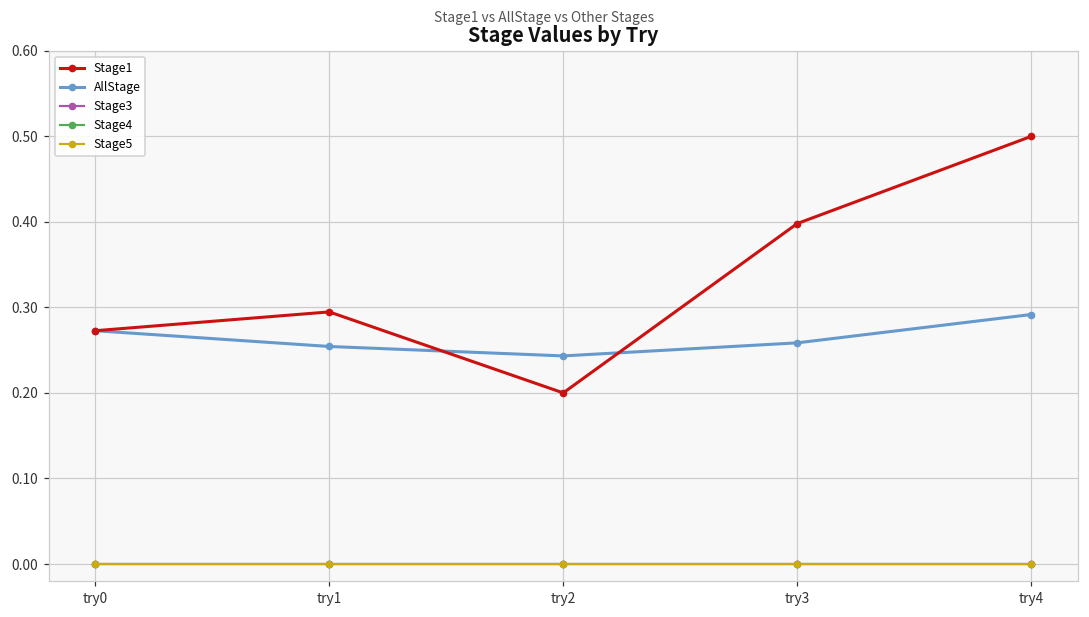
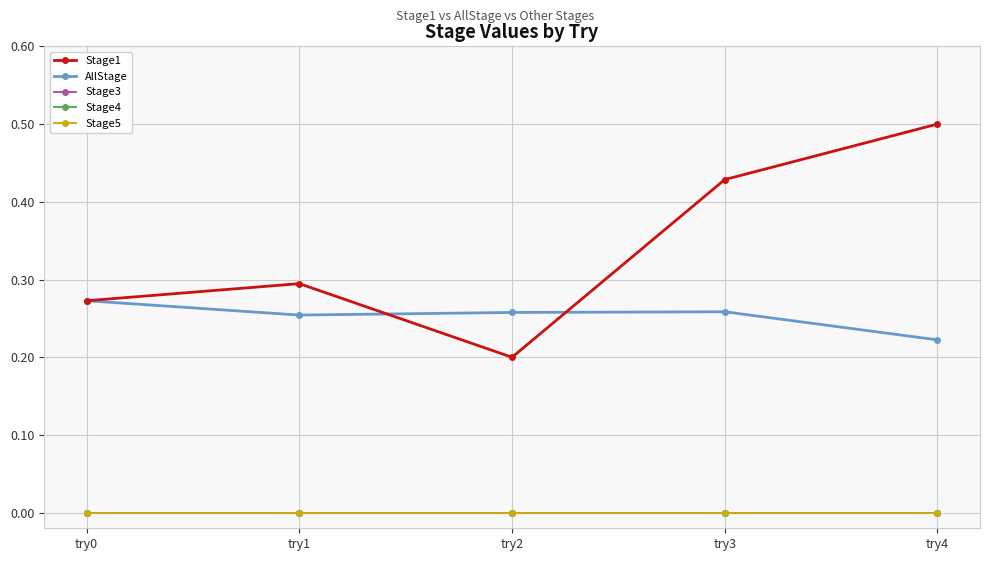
  {
    "Stage1": {
      "try1": 0.29,
      "try2": 0.20,
-     "try3": 0.40,
+     "try3": 0.43,
      "try4": 0.50
    },
    "AllStage": {
      "try1": 0.25,
-     "try2": 0.24,
+     "try2": 0.26,
      "try3": 0.26,
-     "try4": 0.29
+     "try4": 0.22
    },
    "Stage5": {
      "try0": 0.00,
      "try1": 0.00,
      "try2": 0.00,
      "try3": 0.00,
      "try4": 0.00
    }
  }
